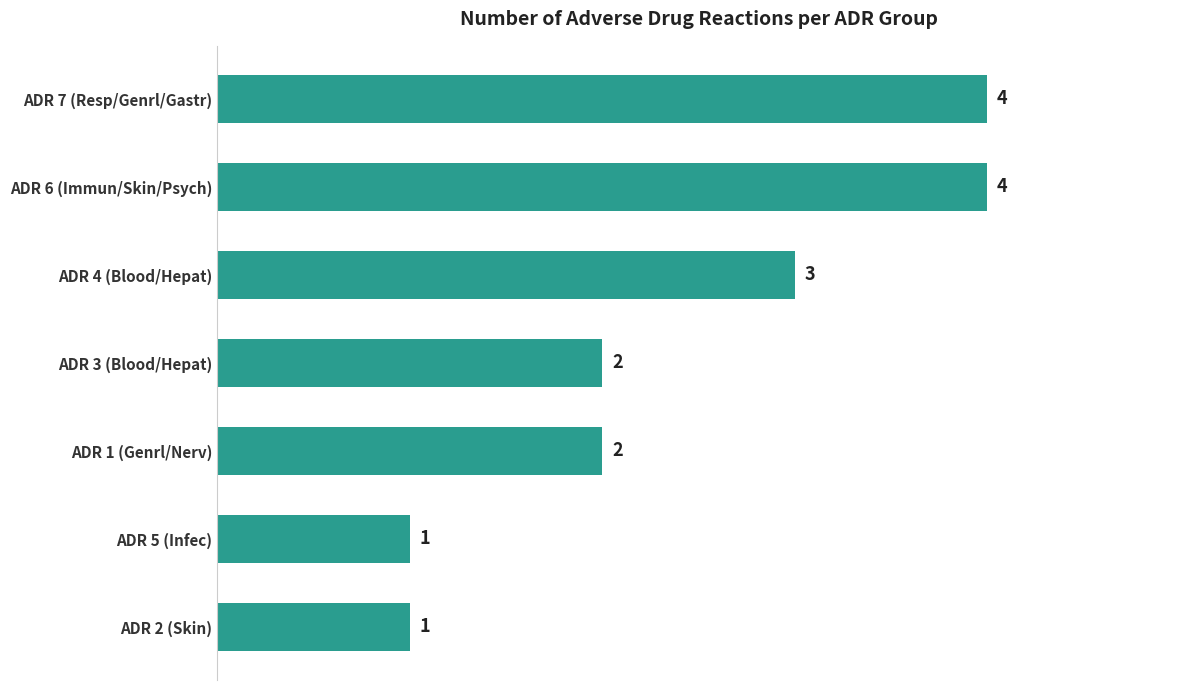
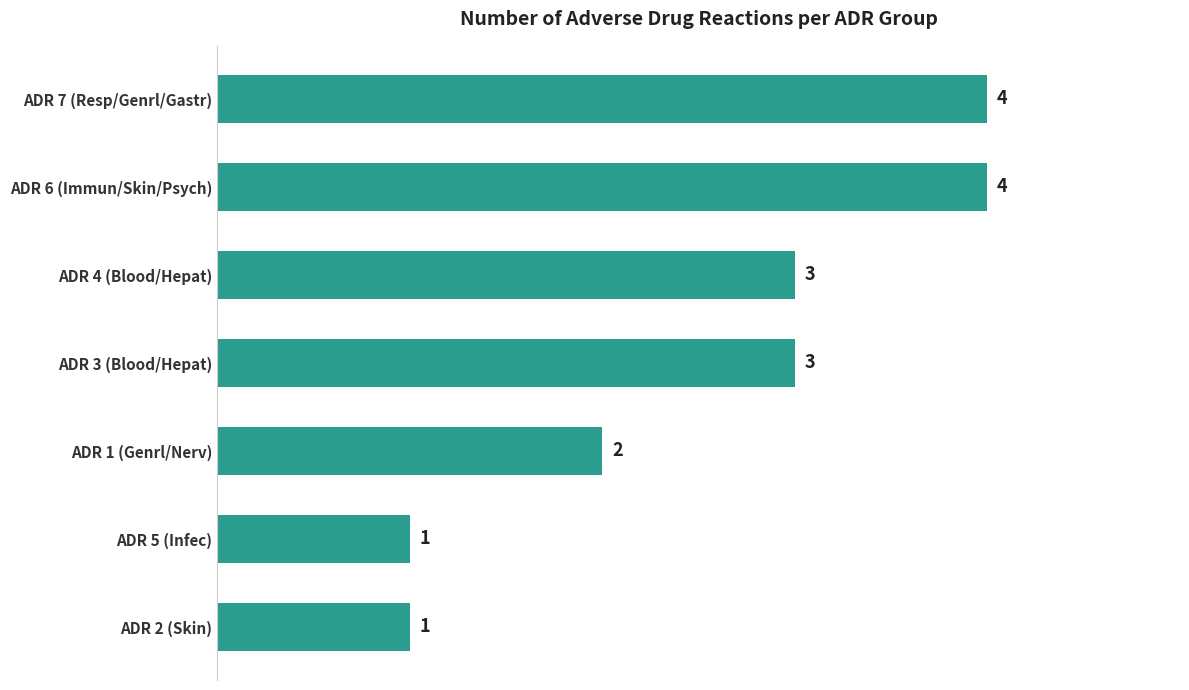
  {
    "ADR 7 (Resp/Genrl/Gastr)": 4,
    "ADR 6 (Immun/Skin/Psych)": 4,
    "ADR 4 (Blood/Hepat)": 3,
-   "ADR 3 (Blood/Hepat)": 2,
+   "ADR 3 (Blood/Hepat)": 3,
    "ADR 1 (Genrl/Nerv)": 2,
    "ADR 5 (Infec)": 1,
    "ADR 2 (Skin)": 1
  }
